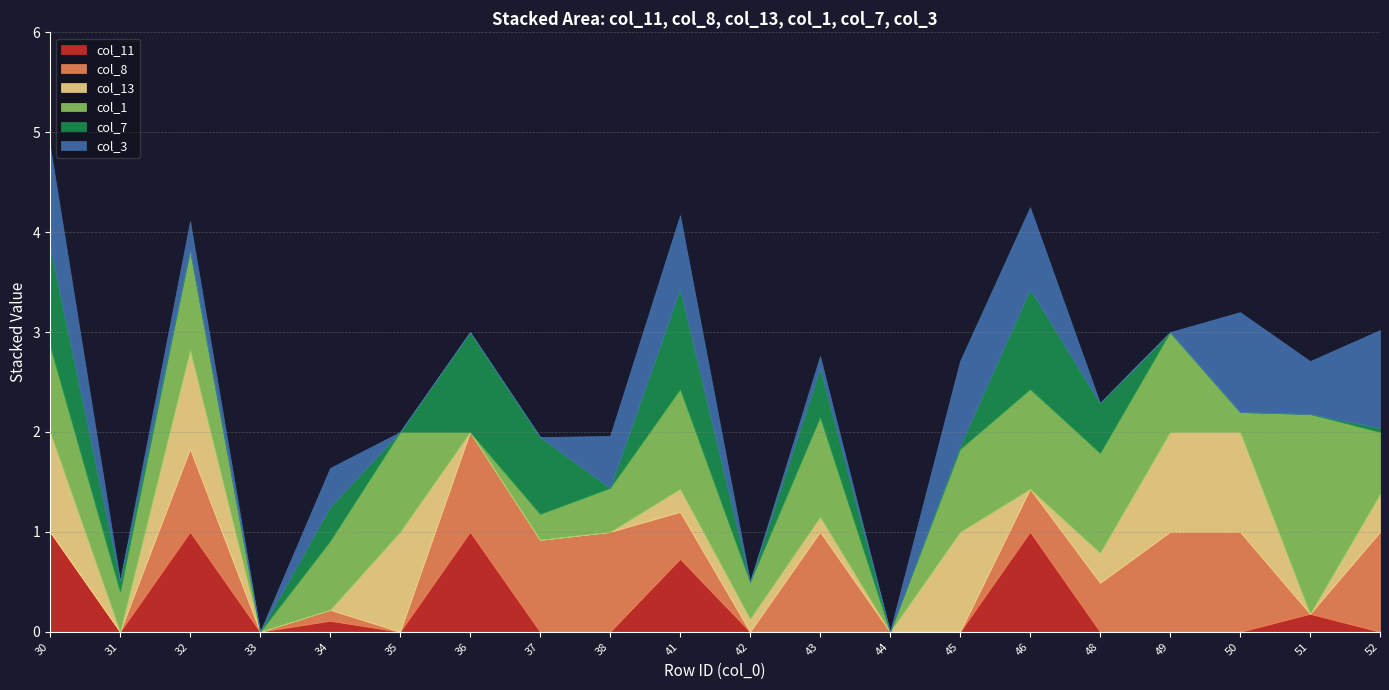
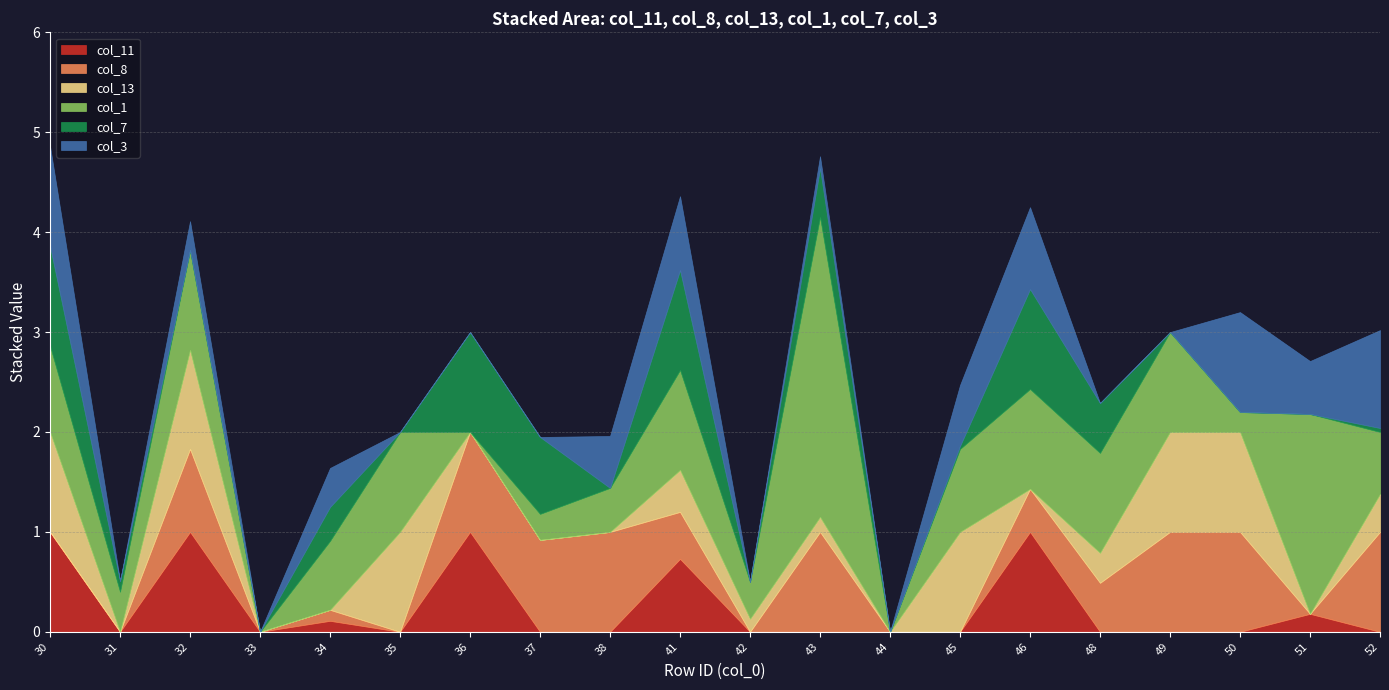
  {
    "col_11": {
      "32": 1.0,
      "34": 0.1,
      "36": 1.0,
      "37": 0.0,
      "38": 0.0,
      "41": 0.7,
      "43": 0.0,
      "46": 1.0,
      "48": 0.0,
      "49": 0.0,
      "50": 0.0,
      "52": 0.0
    },
    "col_8": {
      "32": 0.8,
      "41": 0.5,
      "43": 1.0,
      "48": 0.5,
      "49": 1.0,
      "50": 1.0,
      "52": 1.0
    },
    "col_13": {
      "30": 1.0,
      "32": 1.0,
      "35": 1.0,
-     "41": 0.2,
+     "41": 0.4,
      "42": 0.1,
      "43": 0.1,
      "45": 1.0,
      "48": 0.3,
      "49": 1.0,
      "50": 1.0,
      "52": 0.4
    },
    "col_1": {
      "30": 0.9,
      "31": 0.4,
      "34": 0.7,
      "37": 0.3,
      "41": 1,
-     "43": 1,
+     "43": 3,
      "45": 0.8,
      "46": 1,
      "48": 1,
      "52": 0.6
    },
    "col_7": {
      "30": 1.0,
      "34": 0.3,
      "41": 1.0,
      "43": 0.5,
      "45": 0.0,
      "46": 1.0,
      "52": 0.0
    },
    "col_3": {
      "30": 1.0,
      "32": 0.3,
      "34": 0.4,
      "38": 0.5,
      "41": 0.7,
      "43": 0.1,
-     "45": 0.8,
+     "45": 0.6,
      "46": 0.8,
      "50": 1.0,
      "51": 0.5,
      "52": 1.0
    }
  }
